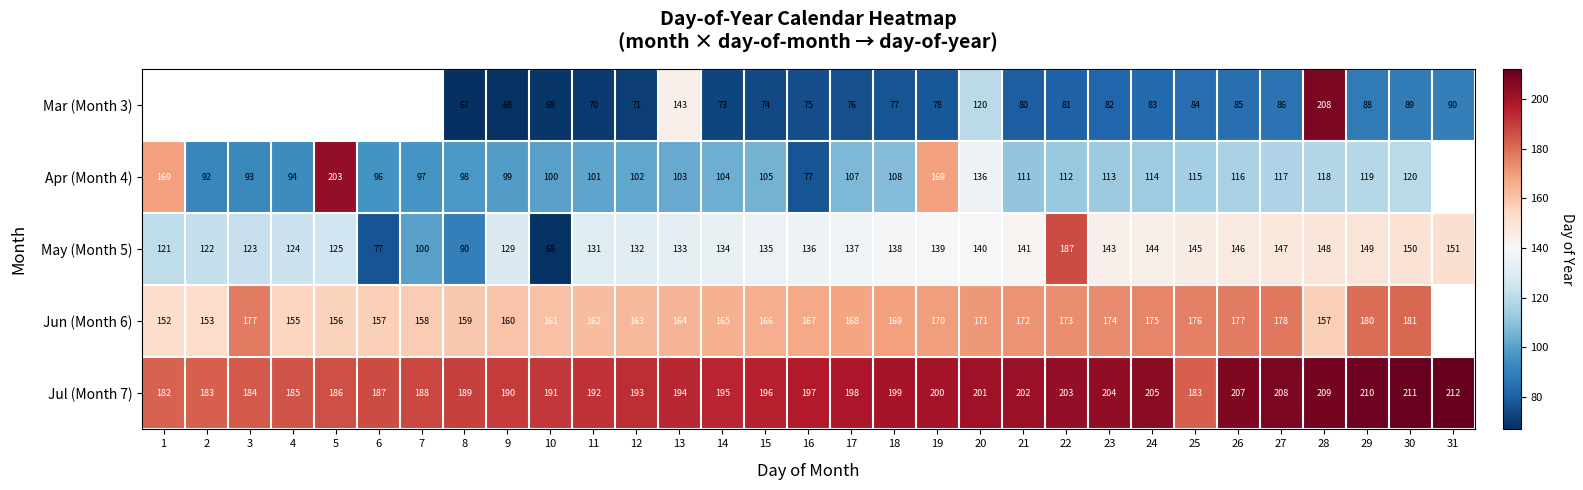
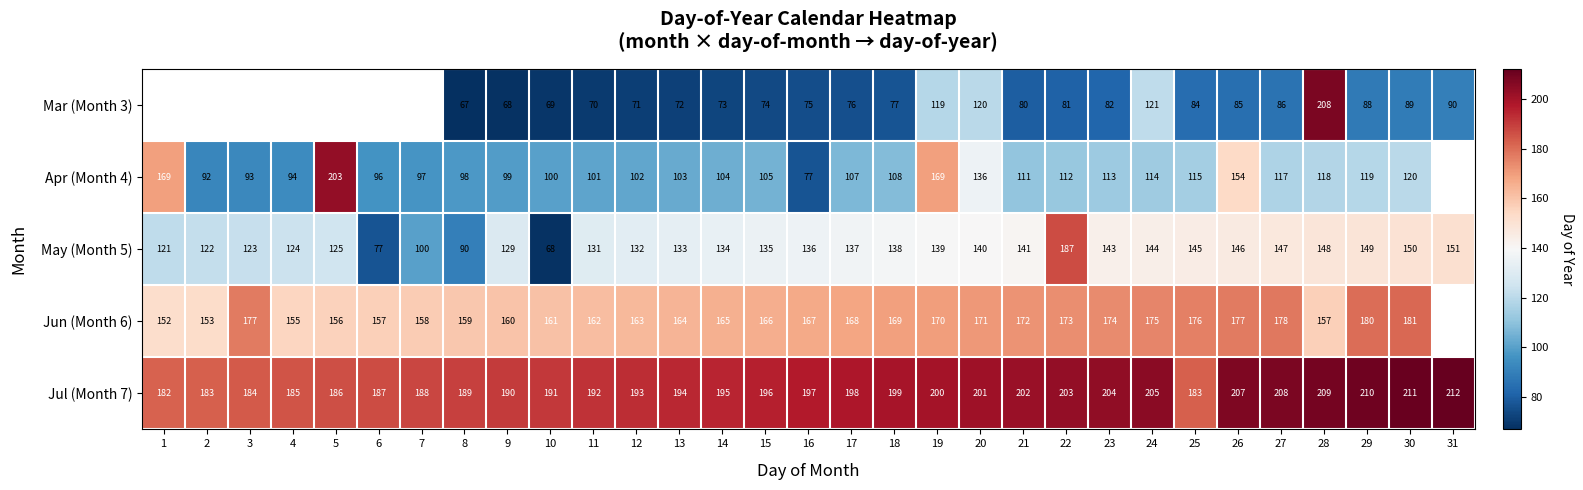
  {
    "Mar (Month 3)": {
      "8": 67,
      "9": 68,
      "10": 69,
      "11": 70,
      "12": 71,
-     "13": 143,
+     "13": 72,
      "14": 73,
      "15": 74,
      "16": 75,
      "17": 76,
      "18": 77,
-     "19": 78,
+     "19": 119,
      "20": 120,
      "21": 80,
      "22": 81,
      "23": 82,
-     "24": 83,
+     "24": 121,
      "25": 84,
      "26": 85,
      "27": 86,
      "28": 208,
      "29": 88,
      "30": 89,
      "31": 90
    },
    "Apr (Month 4)": {
      "1": 169,
      "2": 92,
      "3": 93,
      "4": 94,
      "5": 203,
      "6": 96,
      "7": 97,
      "8": 98,
      "9": 99,
      "10": 100,
      "11": 101,
      "12": 102,
      "13": 103,
      "14": 104,
      "15": 105,
      "16": 77,
      "17": 107,
      "18": 108,
      "19": 169,
      "20": 136,
      "21": 111,
      "22": 112,
      "23": 113,
      "24": 114,
      "25": 115,
-     "26": 116,
+     "26": 154,
      "27": 117,
      "28": 118,
      "29": 119,
      "30": 120
    },
    "May (Month 5)": {
      "1": 121,
      "2": 122,
      "3": 123,
      "4": 124,
      "5": 125,
      "6": 77,
      "7": 100,
      "8": 90,
      "9": 129,
      "10": 68,
      "11": 131,
      "12": 132,
      "13": 133,
      "14": 134,
      "15": 135,
      "16": 136,
      "17": 137,
      "18": 138,
      "19": 139,
      "20": 140,
      "21": 141,
      "22": 187,
      "23": 143,
      "24": 144,
      "25": 145,
      "26": 146,
      "27": 147,
      "28": 148,
      "29": 149,
      "30": 150,
      "31": 151
    },
    "Jun (Month 6)": {
      "1": 152,
      "2": 153,
      "3": 177,
      "4": 155,
      "5": 156,
      "6": 157,
      "7": 158,
      "8": 159,
      "9": 160,
      "10": 161,
      "11": 162,
      "12": 163,
      "13": 164,
      "14": 165,
      "15": 166,
      "16": 167,
      "17": 168,
      "18": 169,
      "19": 170,
      "20": 171,
      "21": 172,
      "22": 173,
      "23": 174,
      "24": 175,
      "25": 176,
      "26": 177,
      "27": 178,
      "28": 157,
      "29": 180,
      "30": 181
    },
    "Jul (Month 7)": {
      "1": 182,
      "2": 183,
      "3": 184,
      "4": 185,
      "5": 186,
      "6": 187,
      "7": 188,
      "8": 189,
      "9": 190,
      "10": 191,
      "11": 192,
      "12": 193,
      "13": 194,
      "14": 195,
      "15": 196,
      "16": 197,
      "17": 198,
      "18": 199,
      "19": 200,
      "20": 201,
      "21": 202,
      "22": 203,
      "23": 204,
      "24": 205,
      "25": 183,
      "26": 207,
      "27": 208,
      "28": 209,
      "29": 210,
      "30": 211,
      "31": 212
    }
  }
